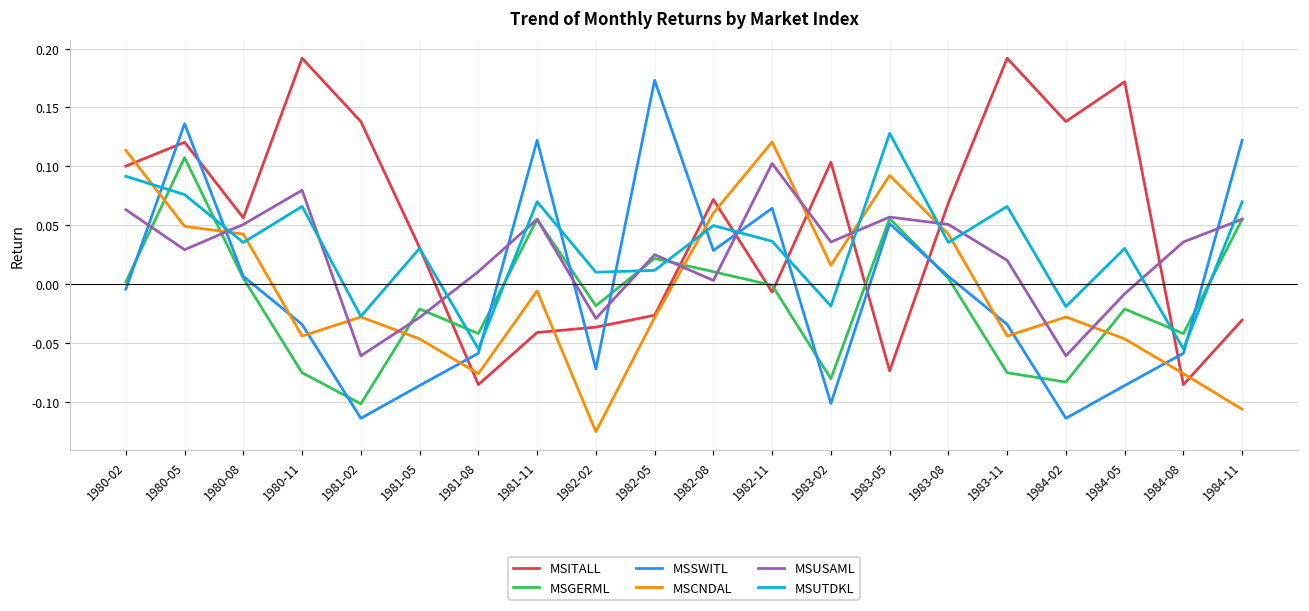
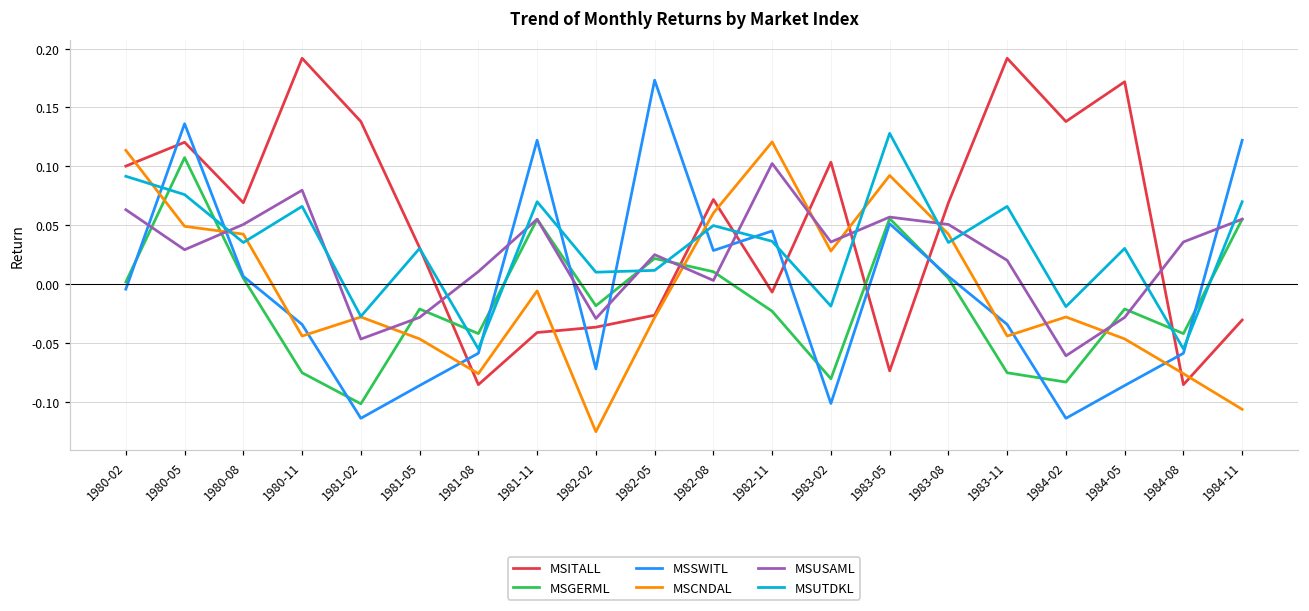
  {
    "MSITALL": {
      "1980-02": 0.100,
      "1980-05": 0.120,
-     "1980-08": 0.056,
+     "1980-08": 0.069,
      "1980-11": 0.192,
      "1981-02": 0.138,
      "1981-08": -0.086,
      "1981-11": -0.041,
      "1982-02": -0.037,
      "1982-08": 0.072,
      "1982-11": -0.007,
      "1983-02": 0.103,
      "1983-05": -0.074,
      "1983-08": 0.069,
      "1983-11": 0.192,
      "1984-02": 0.138,
      "1984-05": 0.172,
      "1984-08": -0.086,
      "1984-11": -0.031
    },
    "MSGERML": {
      "1980-02": 0.002,
      "1980-05": 0.107,
      "1980-11": -0.075,
      "1981-02": -0.102,
      "1981-05": -0.021,
      "1981-08": -0.042,
      "1982-02": -0.018,
      "1982-05": 0.022,
      "1982-08": 0.010,
-     "1982-11": -0.001,
+     "1982-11": -0.023,
      "1983-02": -0.081,
      "1983-11": -0.075,
      "1984-02": -0.083,
      "1984-05": -0.021,
      "1984-08": -0.042
    },
    "MSSWITL": {
      "1980-02": -0.004,
      "1980-05": 0.136,
      "1980-11": -0.034,
      "1981-02": -0.114,
      "1981-05": -0.086,
      "1981-08": -0.059,
      "1981-11": 0.122,
      "1982-02": -0.072,
      "1982-05": 0.173,
      "1982-08": 0.028,
-     "1982-11": 0.064,
+     "1982-11": 0.045,
      "1983-02": -0.101,
      "1983-05": 0.051,
      "1983-11": -0.034,
      "1984-02": -0.114,
      "1984-05": -0.086,
      "1984-08": -0.059,
      "1984-11": 0.122
    },
    "MSCNDAL": {
      "1980-02": 0.114,
      "1980-05": 0.049,
      "1980-08": 0.042,
      "1980-11": -0.044,
      "1981-05": -0.047,
      "1981-08": -0.076,
      "1981-11": -0.006,
      "1982-02": -0.125,
      "1982-08": 0.060,
      "1982-11": 0.121,
-     "1983-02": 0.016,
+     "1983-02": 0.028,
      "1983-05": 0.092,
      "1983-08": 0.042,
      "1983-11": -0.044,
      "1984-02": -0.028,
      "1984-05": -0.047,
      "1984-08": -0.076,
      "1984-11": -0.106
    },
    "MSUSAML": {
      "1980-02": 0.063,
      "1980-05": 0.029,
      "1980-08": 0.051,
      "1980-11": 0.080,
-     "1981-02": -0.061,
+     "1981-02": -0.047,
      "1981-05": -0.028,
      "1981-08": 0.011,
      "1982-02": -0.029,
      "1982-05": 0.025,
      "1982-08": 0.003,
      "1982-11": 0.102,
      "1983-02": 0.036,
      "1983-08": 0.051,
      "1983-11": 0.020,
      "1984-02": -0.061,
-     "1984-05": -0.008,
+     "1984-05": -0.028,
      "1984-08": 0.036
    },
    "MSUTDKL": {
      "1980-02": 0.092,
      "1980-05": 0.076,
      "1980-08": 0.035,
      "1980-11": 0.066,
      "1981-08": -0.055,
      "1981-11": 0.070,
      "1982-02": 0.010,
      "1982-05": 0.012,
      "1982-08": 0.050,
      "1982-11": 0.036,
      "1983-02": -0.019,
      "1983-05": 0.128,
      "1983-08": 0.035,
      "1983-11": 0.066,
      "1984-02": -0.019,
      "1984-05": 0.030,
      "1984-08": -0.055,
      "1984-11": 0.070
    }
  }
